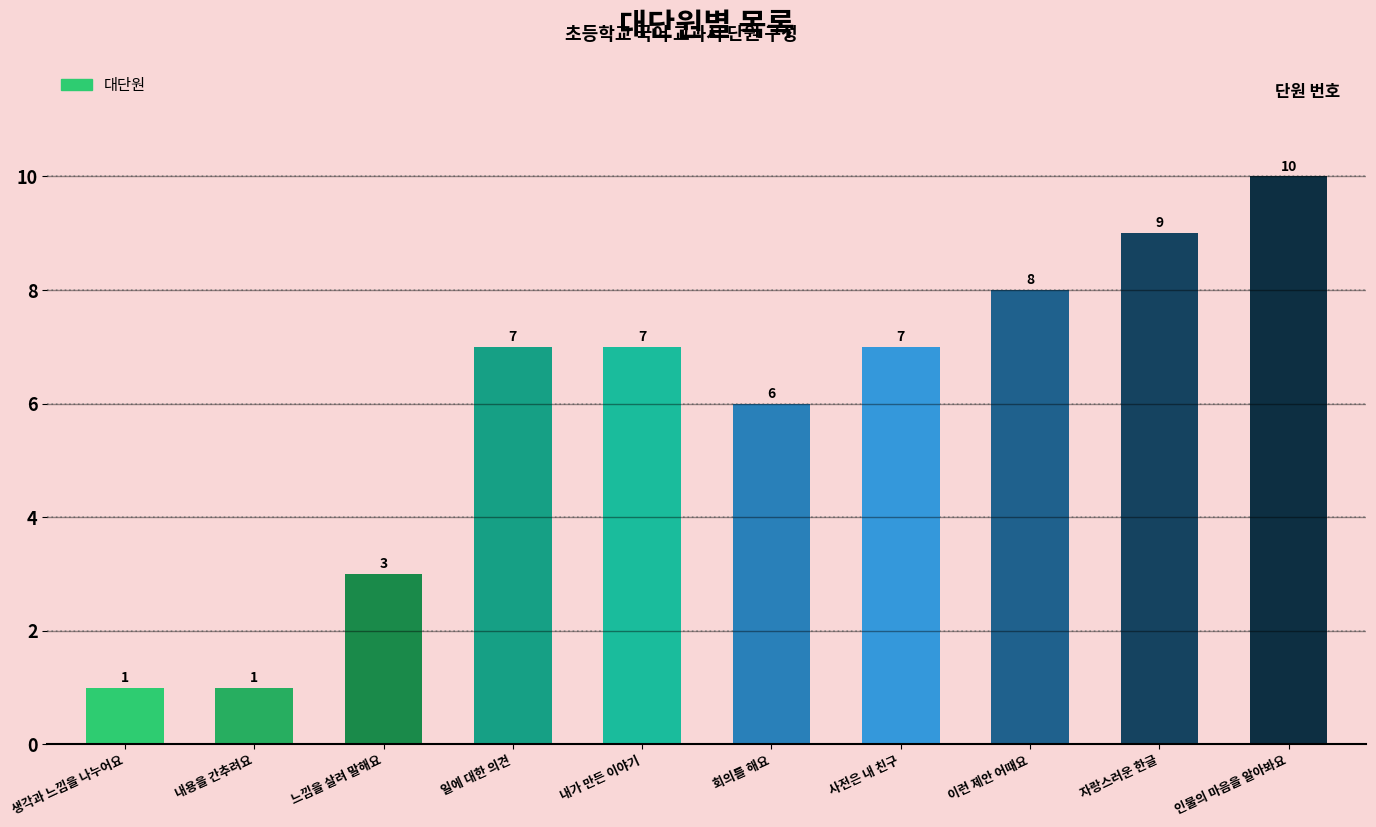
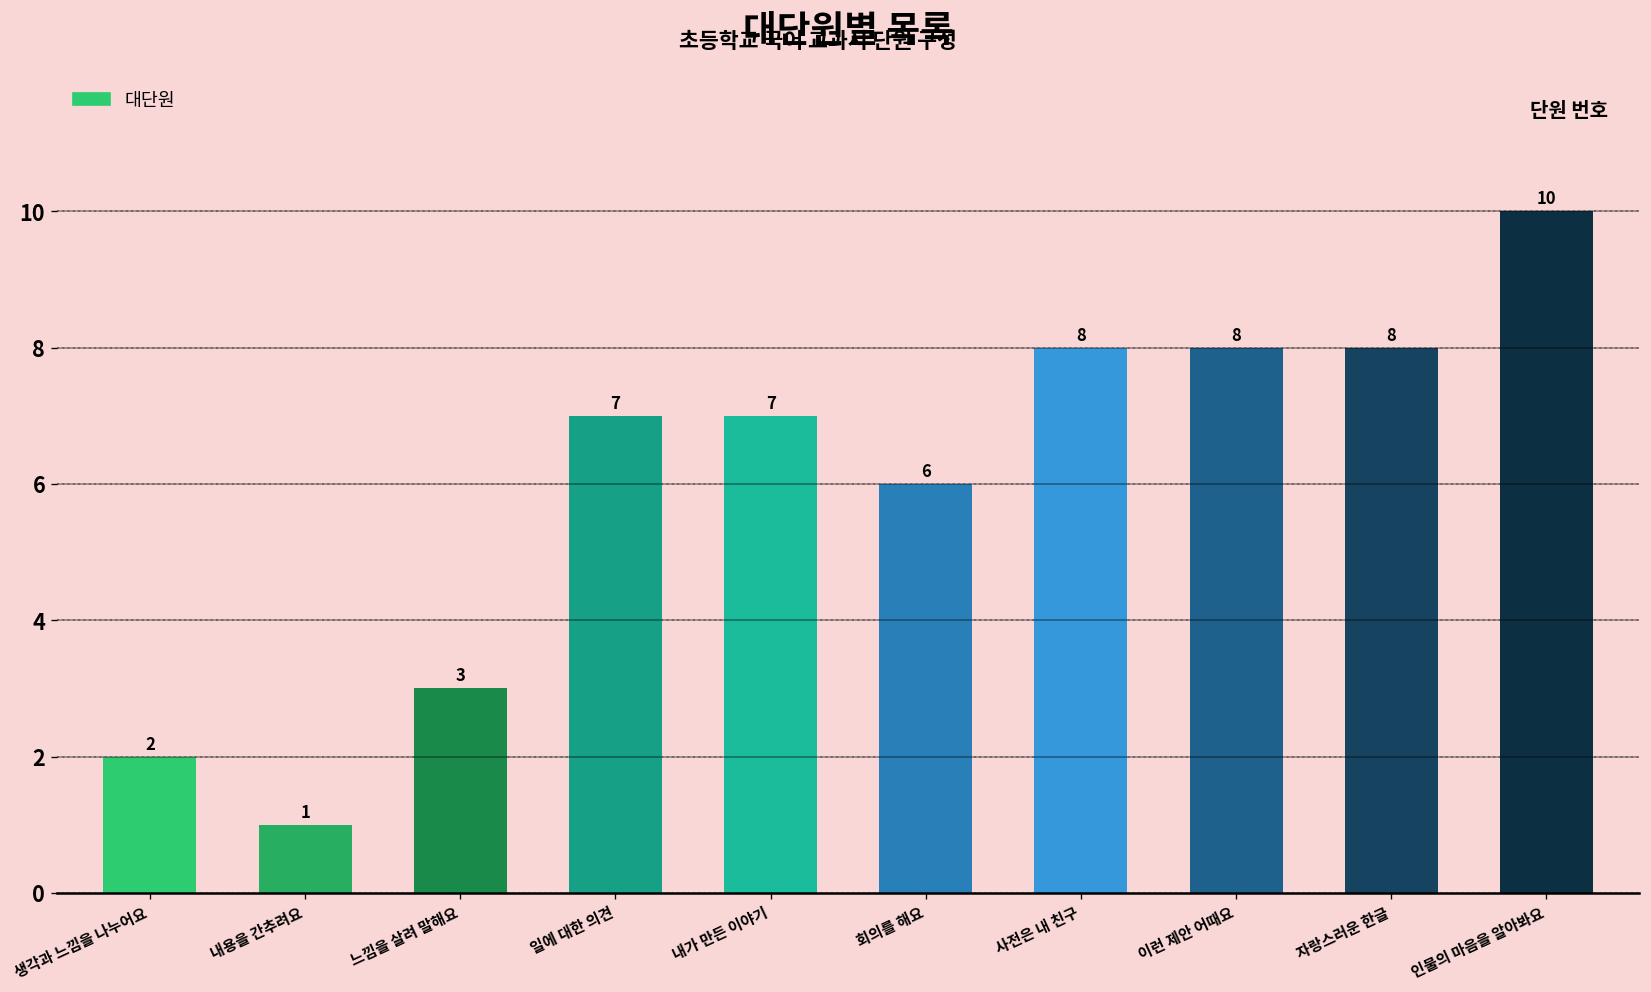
  {
-   "생각과 느낌을 나누어요": 1,
+   "생각과 느낌을 나누어요": 2,
    "내용을 간추려요": 1,
    "느낌을 살려 말해요": 3,
    "일에 대한 의견": 7,
    "내가 만든 이야기": 7,
    "회의를 해요": 6,
-   "사전은 내 친구": 7,
+   "사전은 내 친구": 8,
    "이런 제안 어때요": 8,
-   "자랑스러운 한글": 9,
+   "자랑스러운 한글": 8,
    "인물의 마음을 알아봐요": 10
  }
